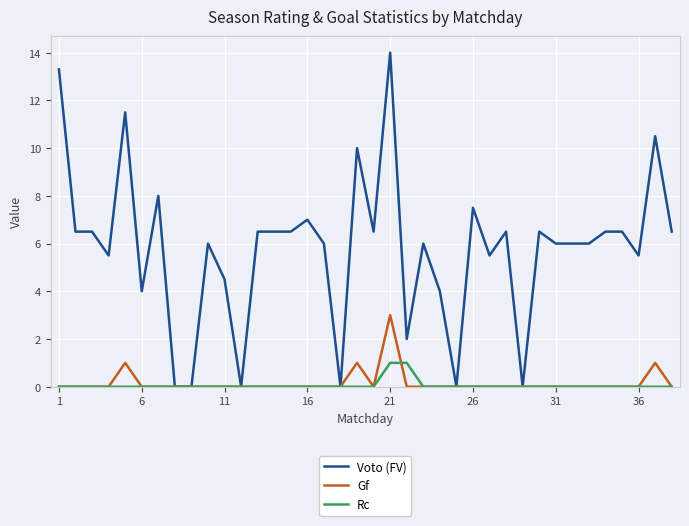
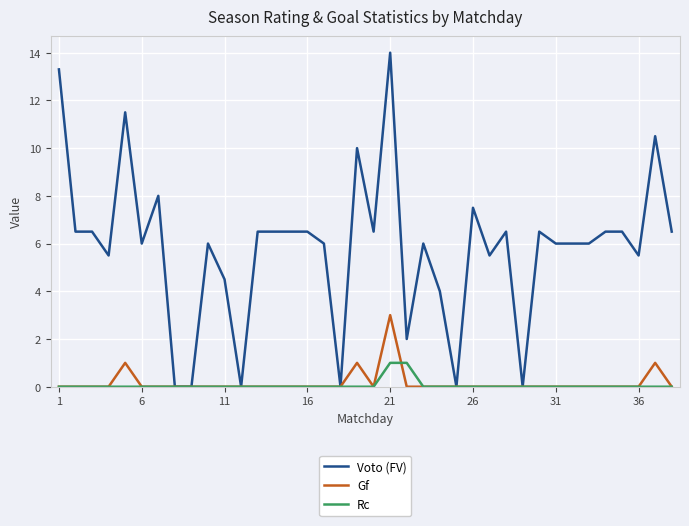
  {
    "Voto (FV)": {
      "1": 13.3,
-     "6": 4,
+     "6": 6,
      "11": 4.5,
-     "16": 7.0,
+     "16": 6.5,
      "21": 14.0,
      "26": 7.5,
      "31": 6.0,
      "36": 5.5
    },
    "Gf": {
      "21": 3.0
    },
    "Rc": {
      "21": 1.0
    }
  }
